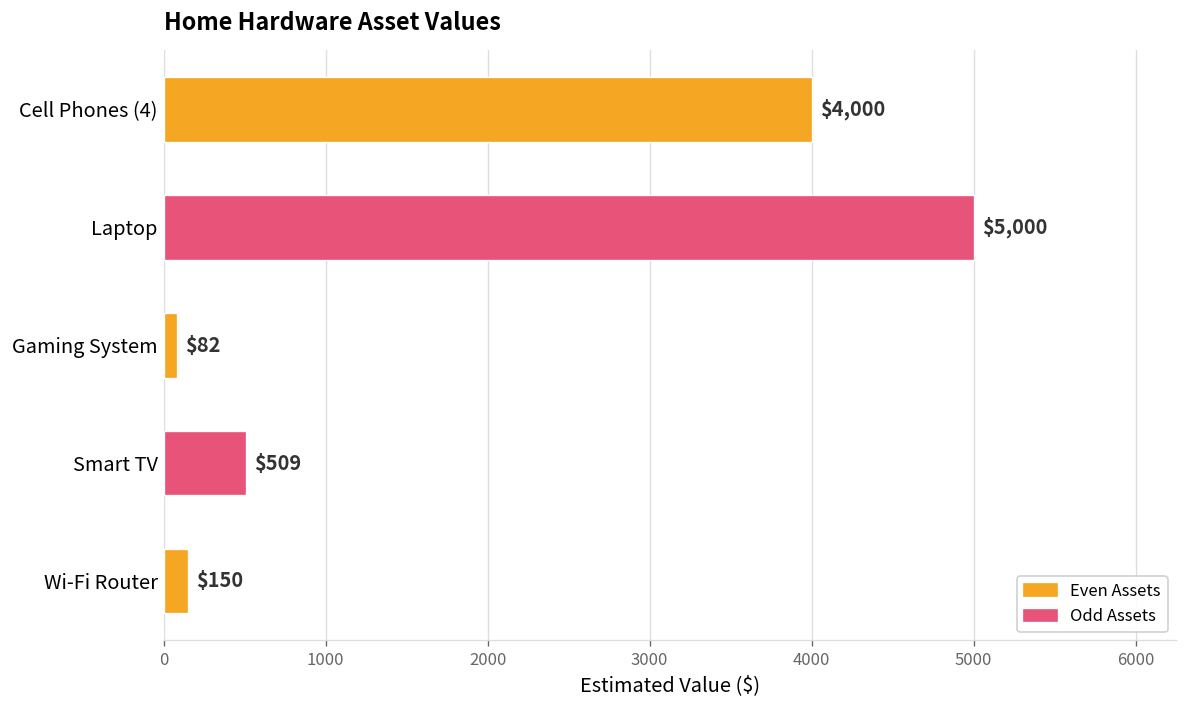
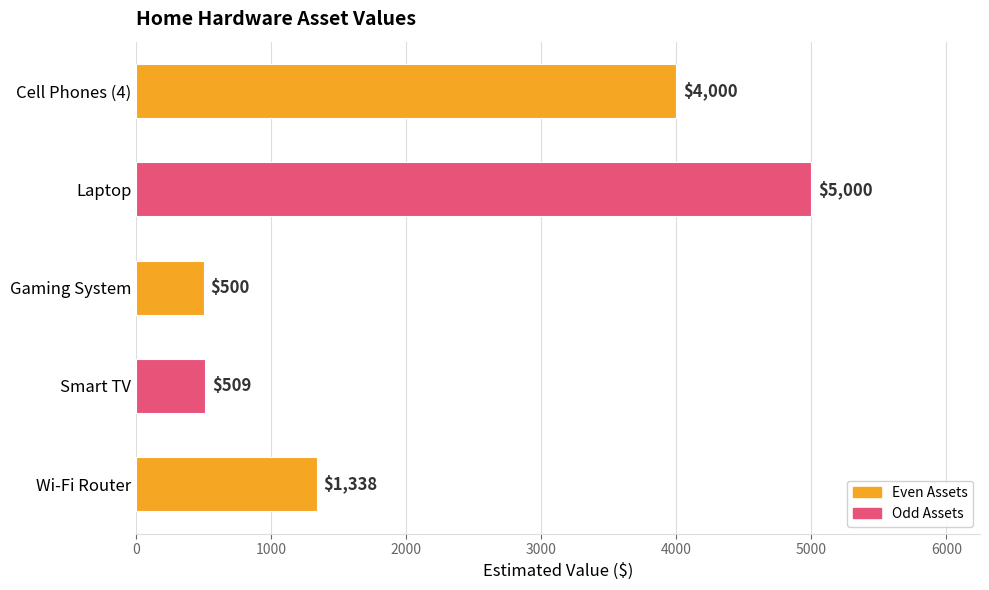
  {
    "Cell Phones (4)": "$4,000",
    "Laptop": "$5,000",
-   "Gaming System": "$82",
+   "Gaming System": "$500",
    "Smart TV": "$509",
-   "Wi-Fi Router": "$150"
+   "Wi-Fi Router": "$1,338"
  }
